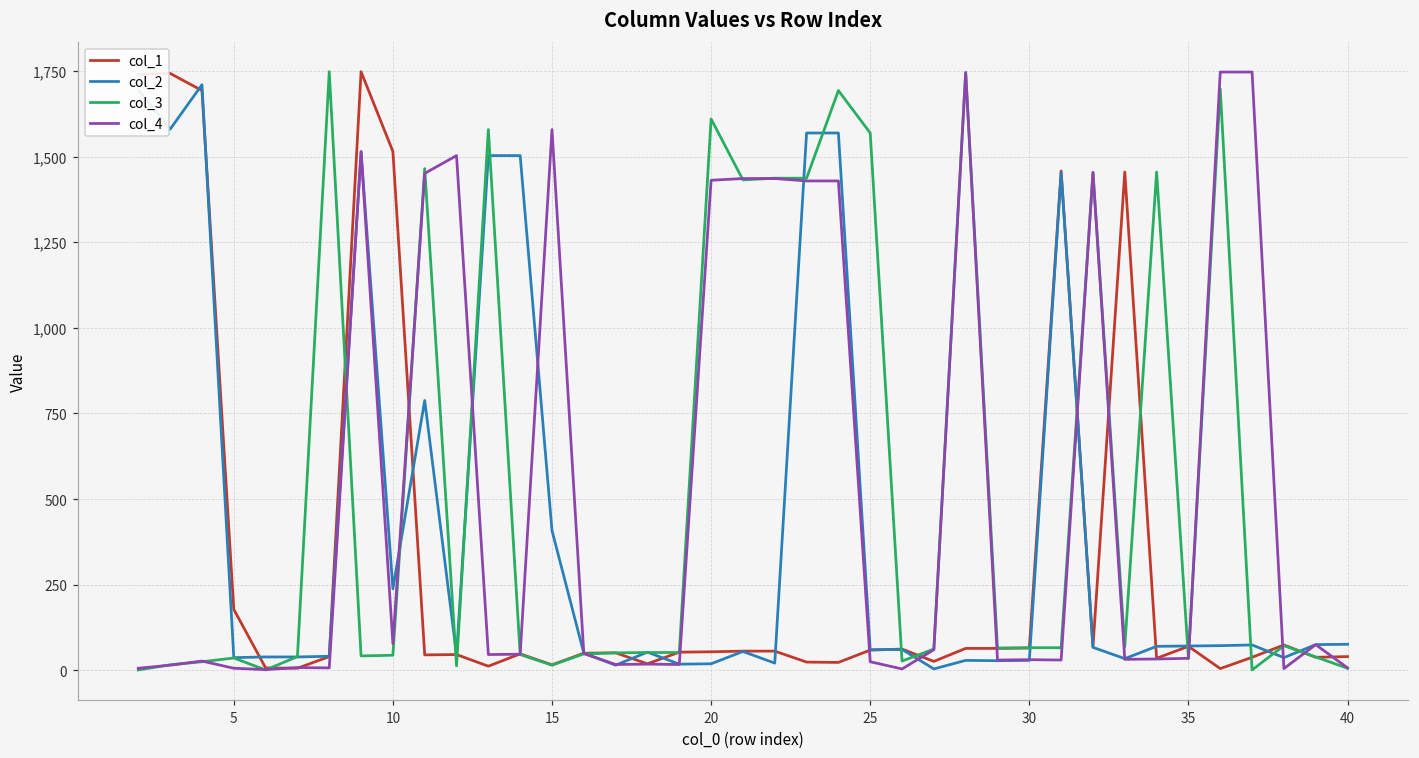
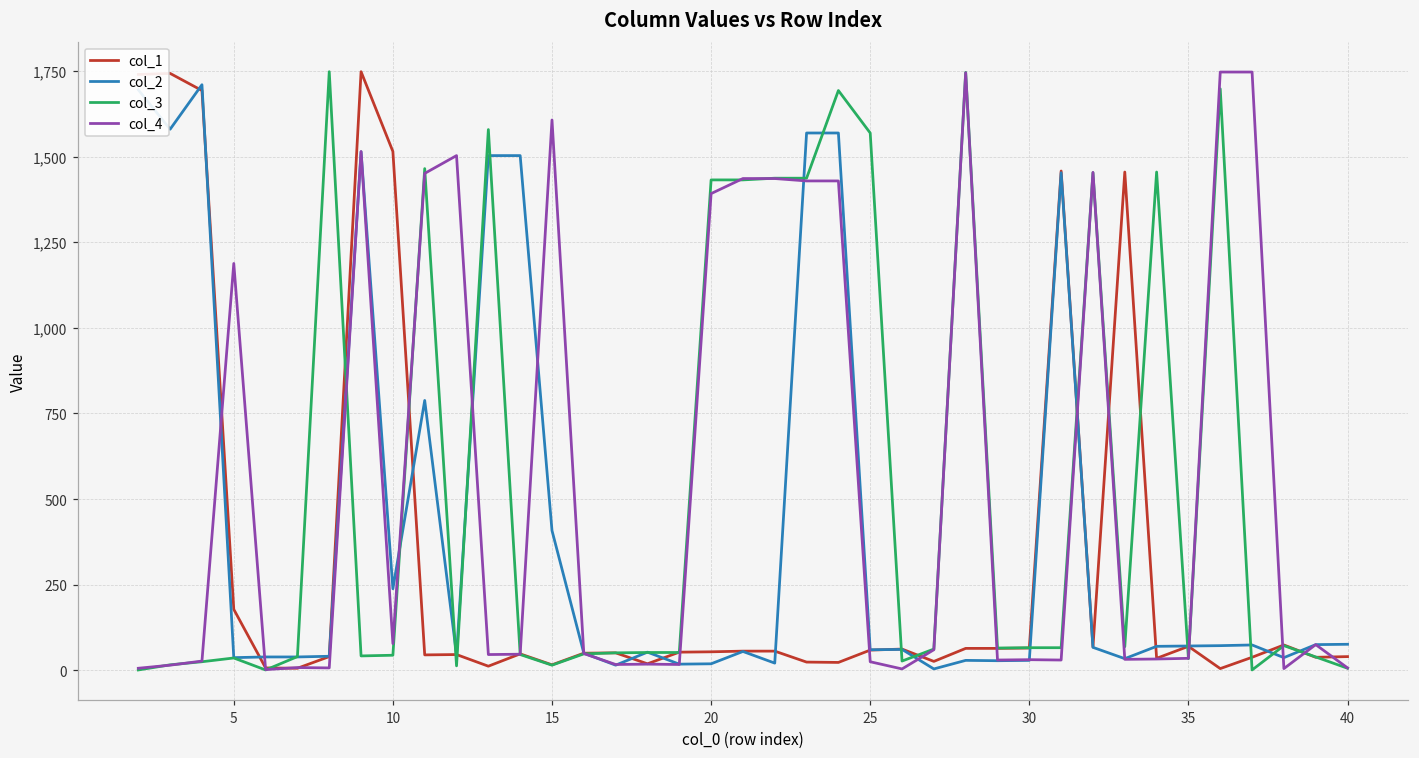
  {
    "col_1": {
      "5": "180",
      "10": "1,520",
      "20": "50",
      "40": "40"
    },
    "col_2": {
      "10": "240",
      "15": "410",
      "20": "20",
      "40": "80"
    },
    "col_3": {
      "10": "40",
-     "20": "1,610",
+     "20": "1,430",
      "25": "1,570"
    },
    "col_4": {
-     "5": "10",
+     "5": "1,190",
      "10": "80",
-     "15": "1,580",
-     "20": "1,430",
+     "15": "1,610",
+     "20": "1,390",
      "25": "30"
    }
  }
